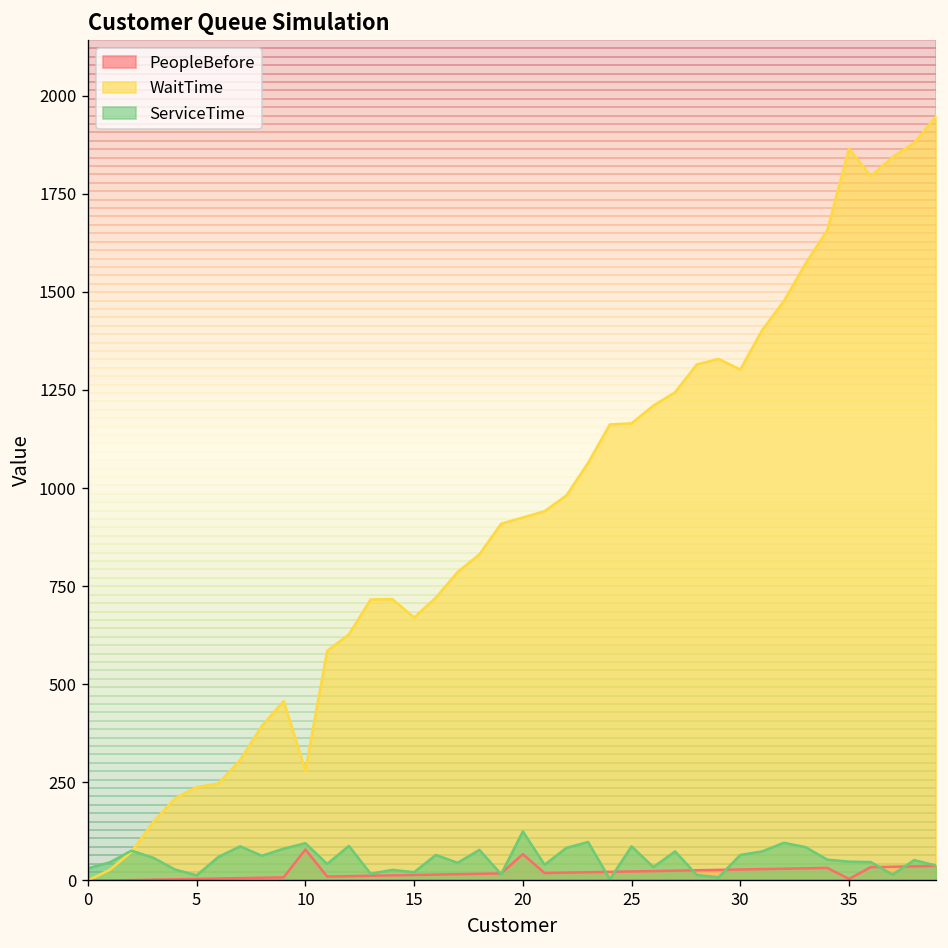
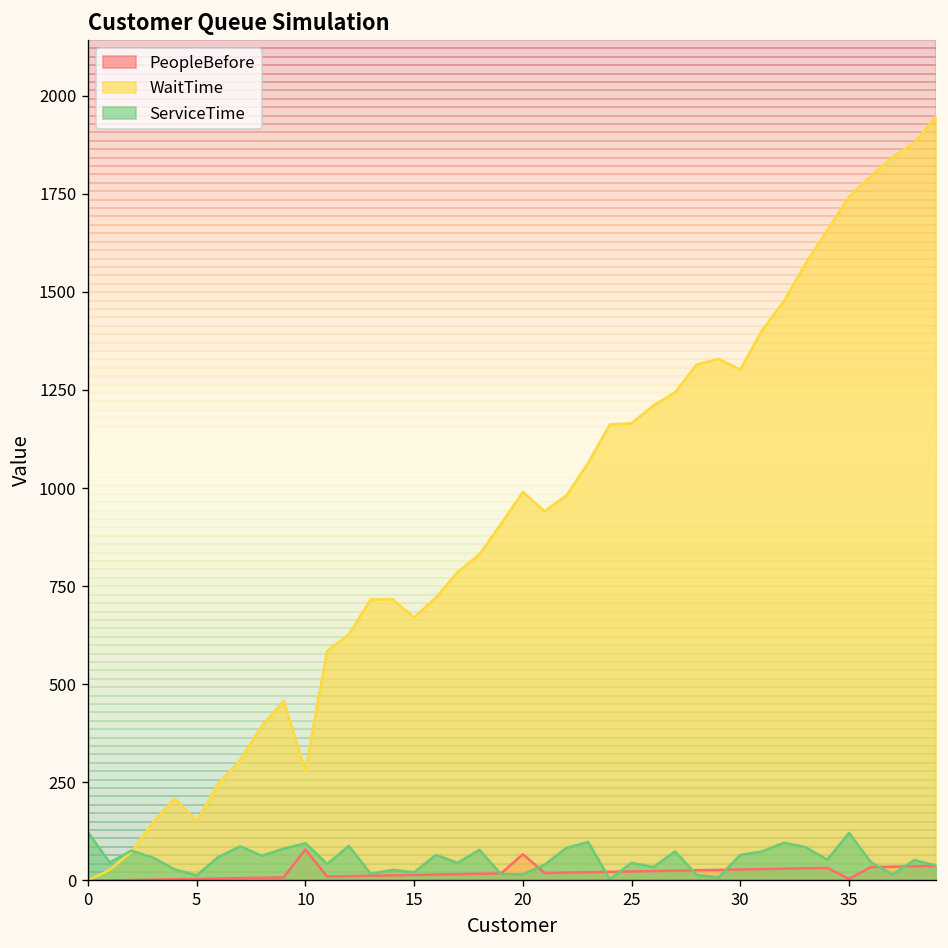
  {
    "PeopleBefore": {
      "5": 0,
      "10": 80,
      "20": 70,
      "25": 20,
      "30": 30,
      "35": 0
    },
    "WaitTime": {
-     "5": 240,
+     "5": 150,
      "10": 280,
      "15": 670,
-     "20": 930,
+     "20": 990,
      "25": 1170,
      "30": 1300,
-     "35": 1870
+     "35": 1740
    },
    "ServiceTime": {
-     "0": 30,
+     "0": 120,
      "5": 10,
      "10": 100,
-     "20": 130,
-     "25": 90,
+     "20": 20,
+     "25": 50,
      "30": 70,
-     "35": 50
+     "35": 120
    }
  }
